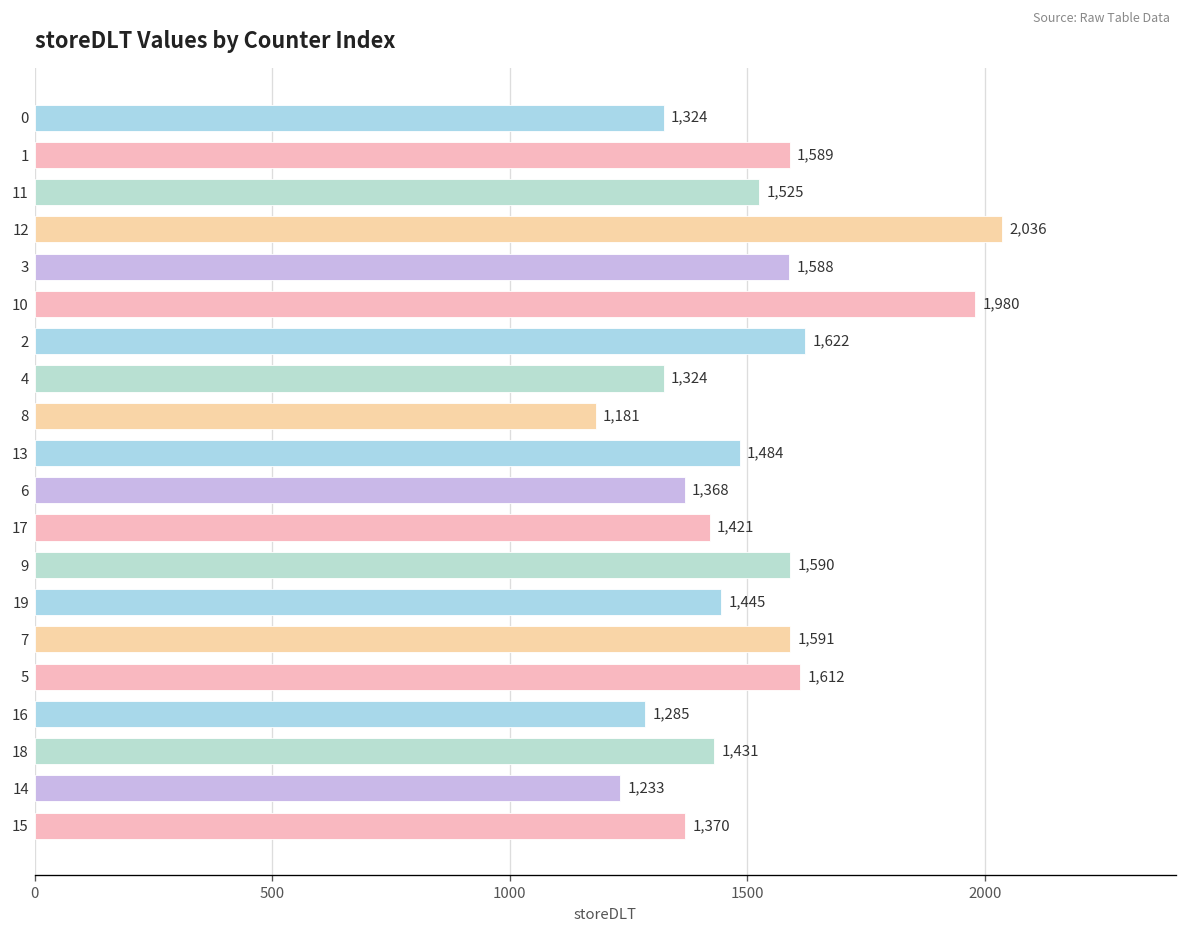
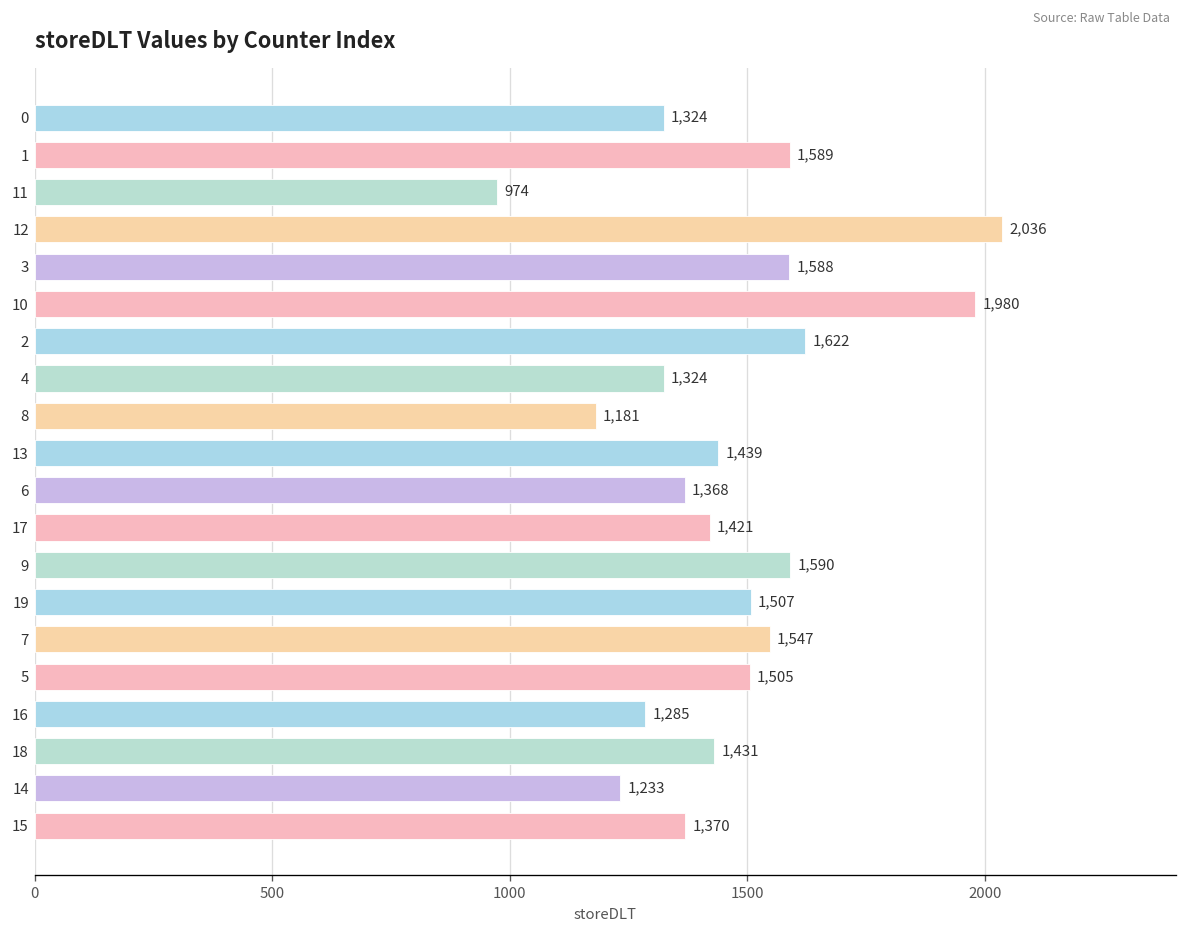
  {
    "0": "1,324",
    "1": "1,589",
-   "11": "1,525",
+   "11": "974",
    "12": "2,036",
    "3": "1,588",
    "10": "1,980",
    "2": "1,622",
    "4": "1,324",
    "8": "1,181",
-   "13": "1,484",
+   "13": "1,439",
    "6": "1,368",
    "17": "1,421",
    "9": "1,590",
-   "19": "1,445",
-   "7": "1,591",
-   "5": "1,612",
+   "19": "1,507",
+   "7": "1,547",
+   "5": "1,505",
    "16": "1,285",
    "18": "1,431",
    "14": "1,233",
    "15": "1,370"
  }
